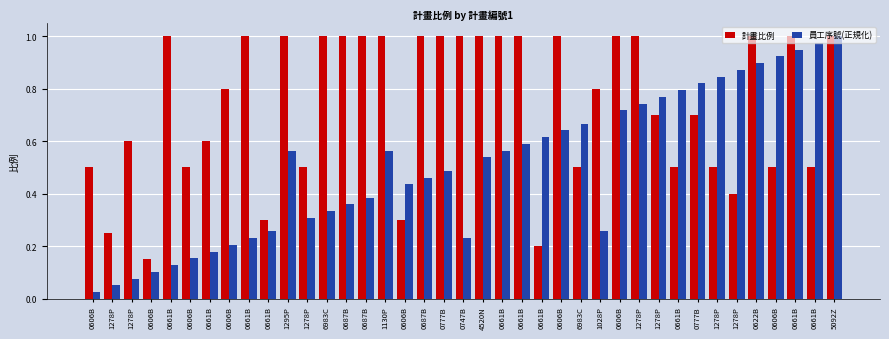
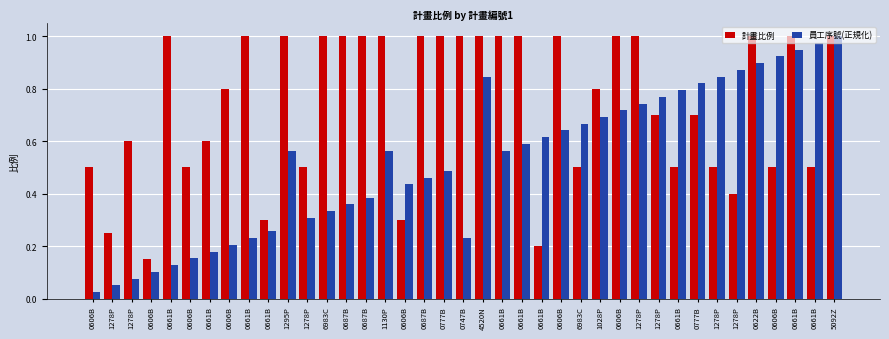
  {
    "計畫比例": {
      "1295P": 1.00,
      "1130P": 1.00,
      "0747B": 1.00,
      "4520N": 1.00,
      "1028P": 0.80
    },
    "員工序號(正規化)": {
      "1295P": 0.56,
      "1130P": 0.56,
      "0747B": 0.23,
-     "4520N": 0.54,
-     "1028P": 0.26,
+     "4520N": 0.85,
+     "1028P": 0.69,
      "0622B": 0.90
    }
  }
